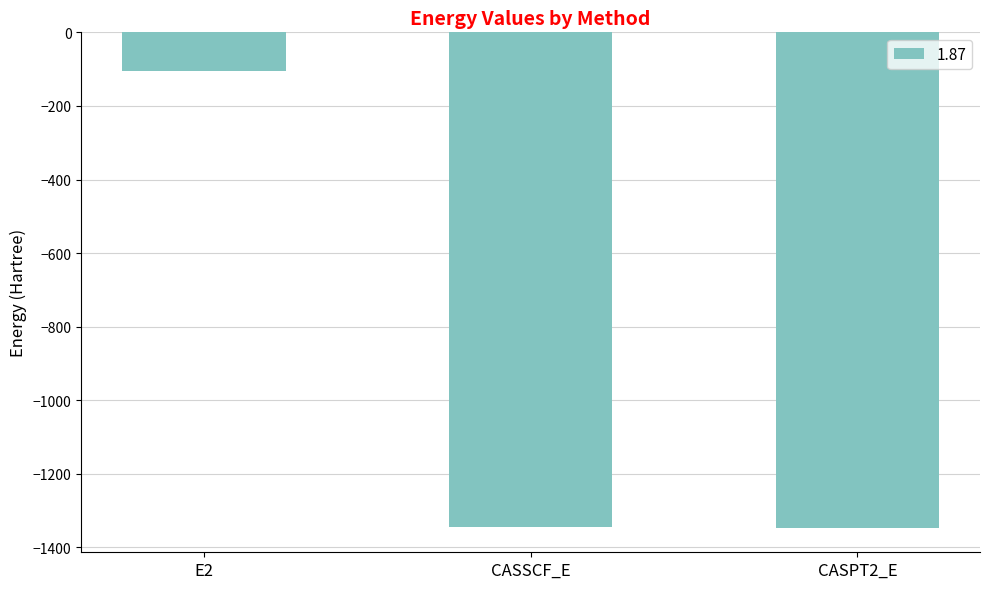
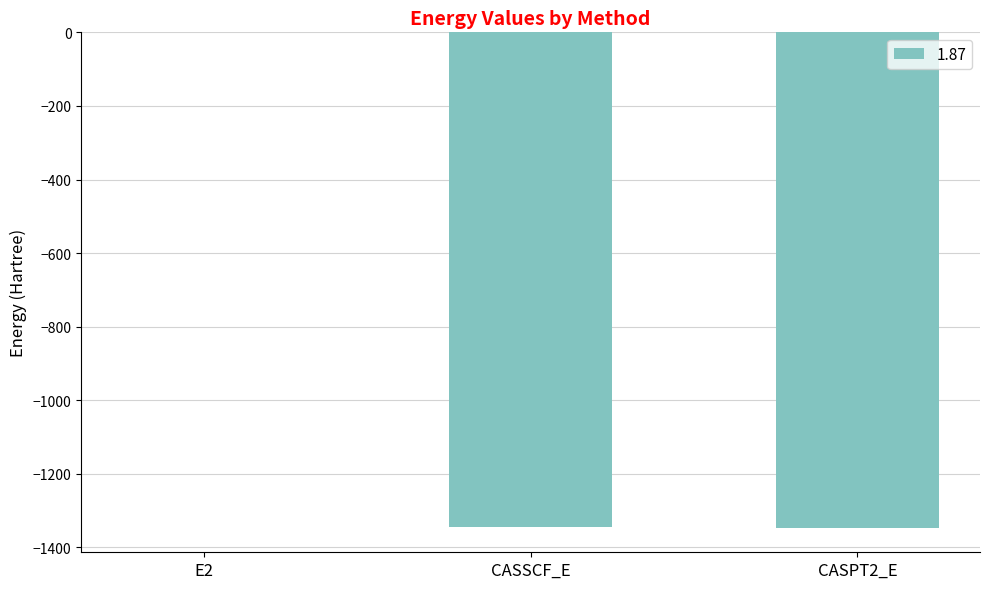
  {
-   "E2": -110,
+   "E2": 0,
    "CASSCF_E": -1350,
    "CASPT2_E": -1350
  }
